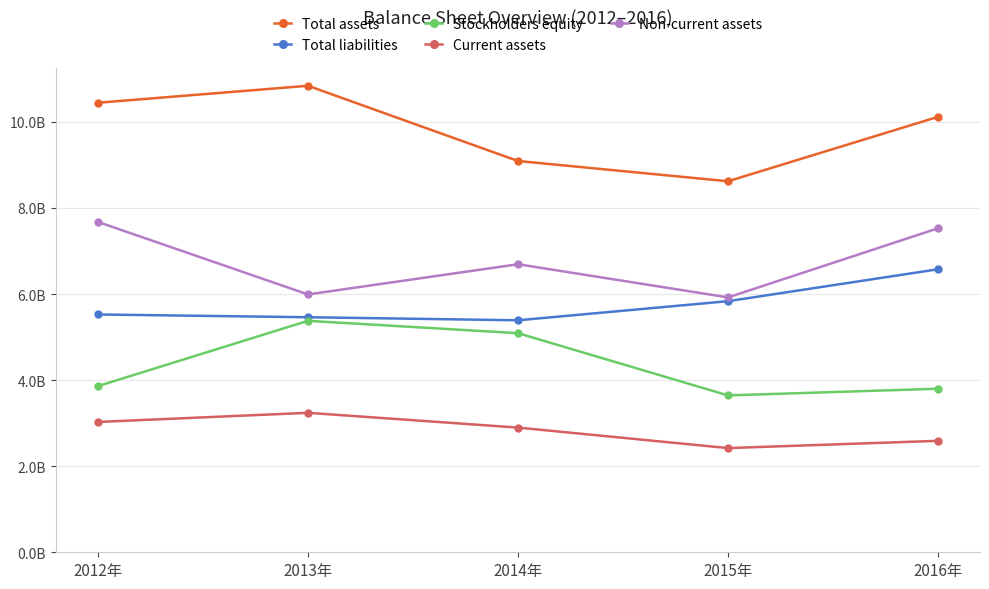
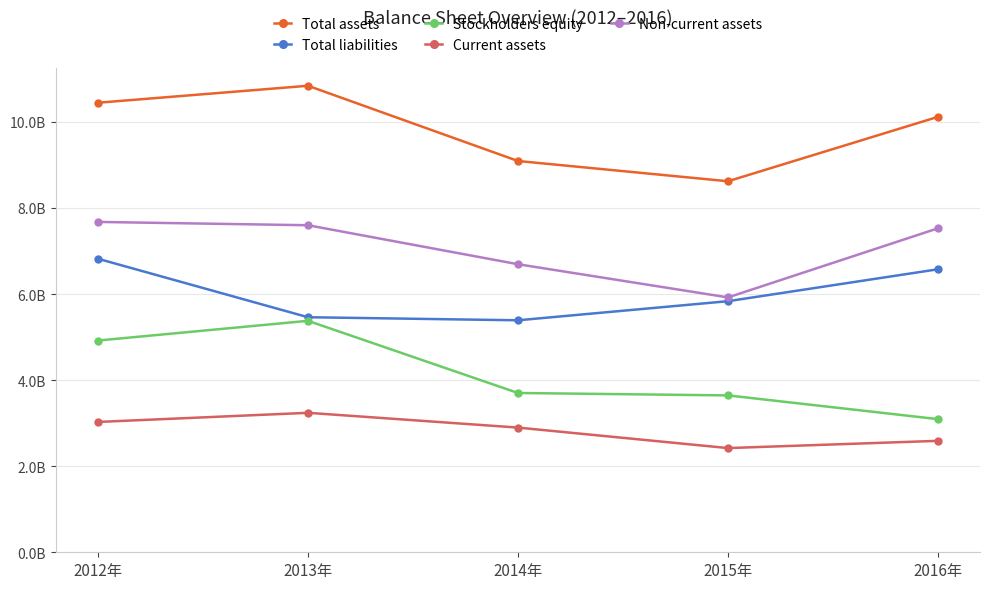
  {
    "Total liabilities": {
-     "2012年": 5500000000,
+     "2012年": 6800000000,
      "2013年": 5500000000,
      "2014年": 5400000000,
      "2015年": 5800000000,
      "2016年": 6600000000
    },
    "Stockholders equity": {
-     "2012年": 3900000000,
+     "2012年": 4900000000,
      "2013年": 5400000000,
-     "2014年": 5100000000,
+     "2014年": 3700000000,
      "2015年": 3600000000,
-     "2016年": 3800000000
+     "2016年": 3100000000
    },
    "Non-current assets": {
      "2012年": 7700000000,
-     "2013年": 6000000000,
+     "2013年": 7600000000,
      "2014年": 6700000000,
      "2015年": 5900000000,
      "2016年": 7500000000
    }
  }
